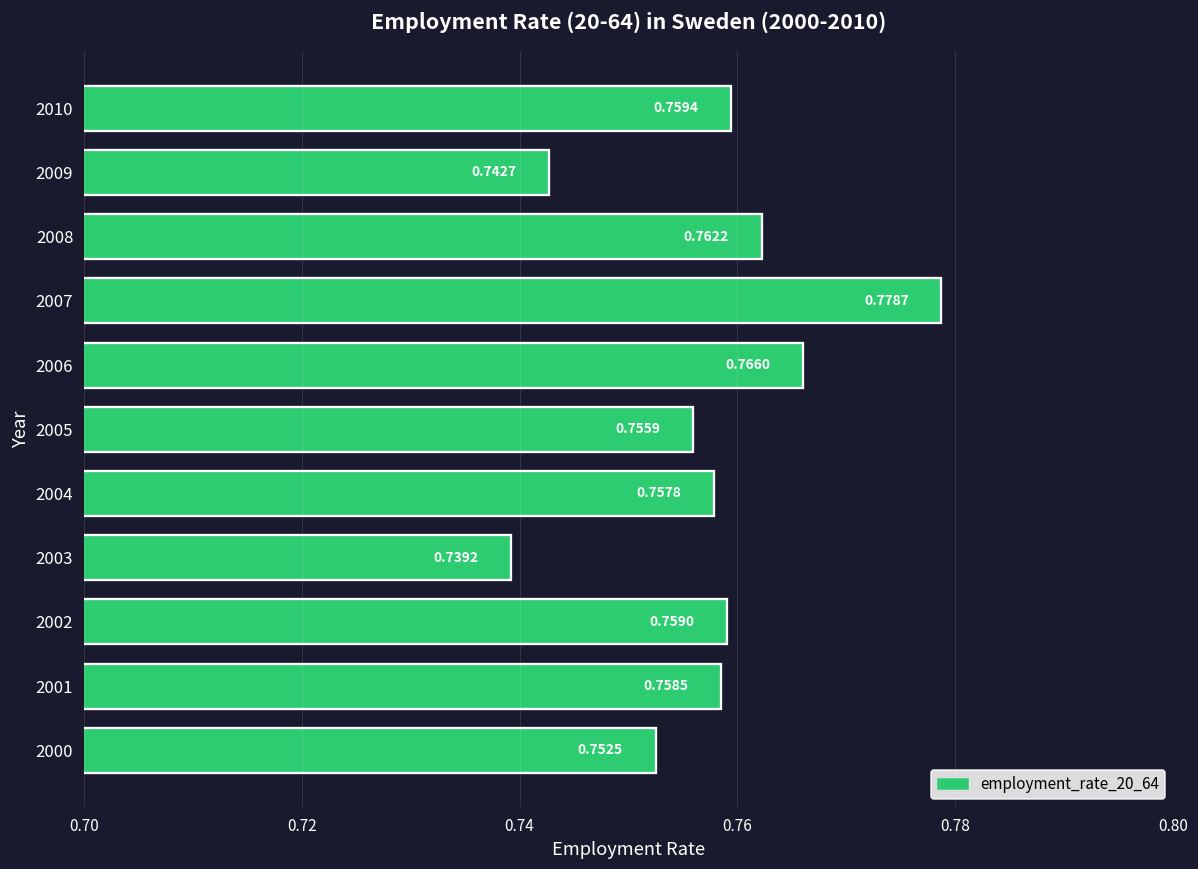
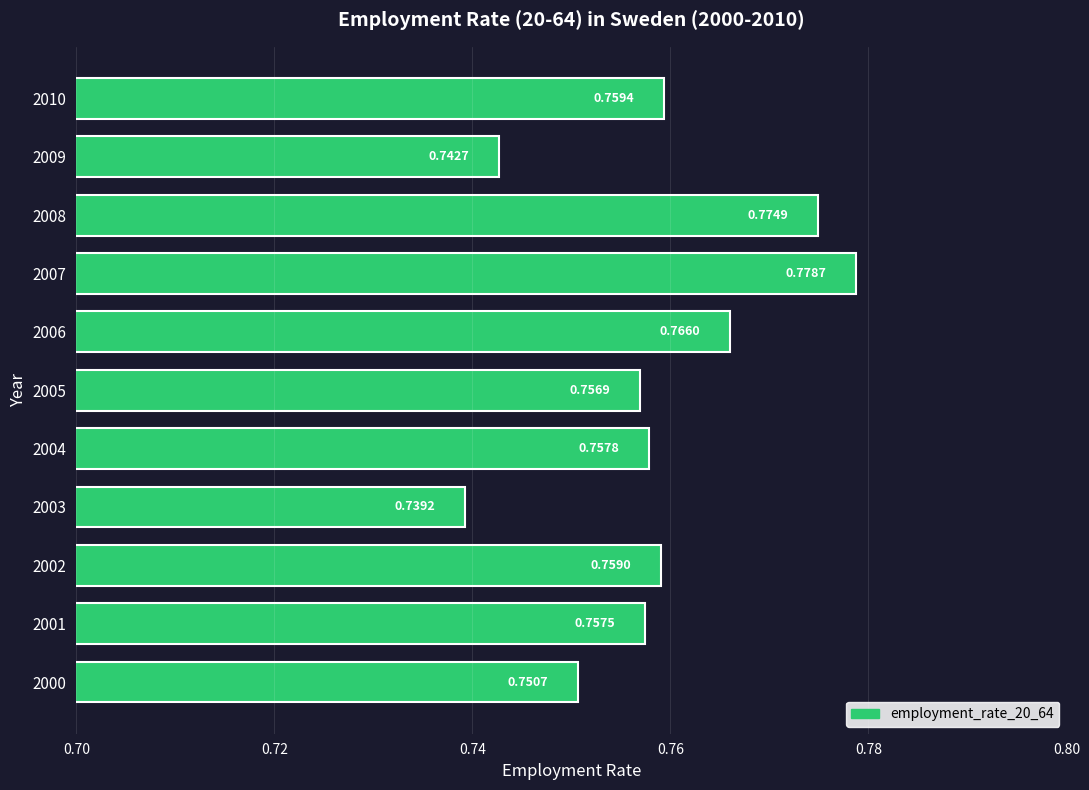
  {
    "2010": 0.7594,
    "2009": 0.7427,
-   "2008": 0.7622,
+   "2008": 0.7749,
    "2007": 0.7787,
    "2006": 0.7660,
-   "2005": 0.7559,
+   "2005": 0.7569,
    "2004": 0.7578,
    "2003": 0.7392,
    "2002": 0.7590,
-   "2001": 0.7585,
-   "2000": 0.7525
+   "2001": 0.7575,
+   "2000": 0.7507
  }
